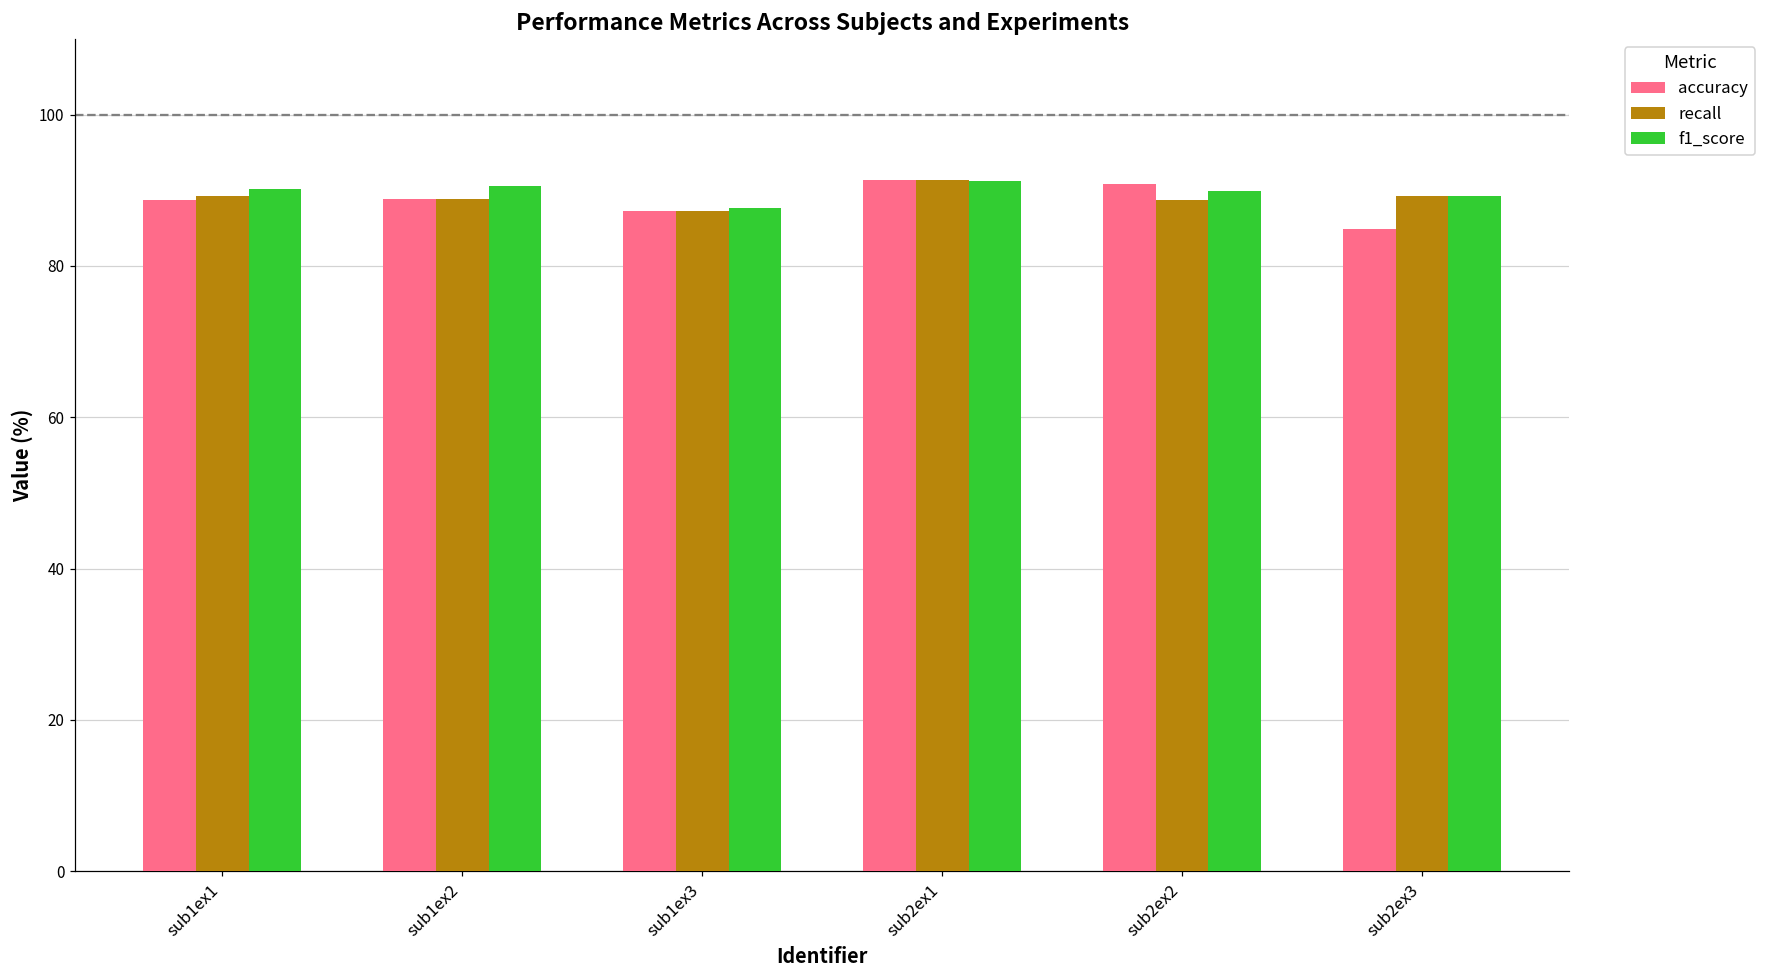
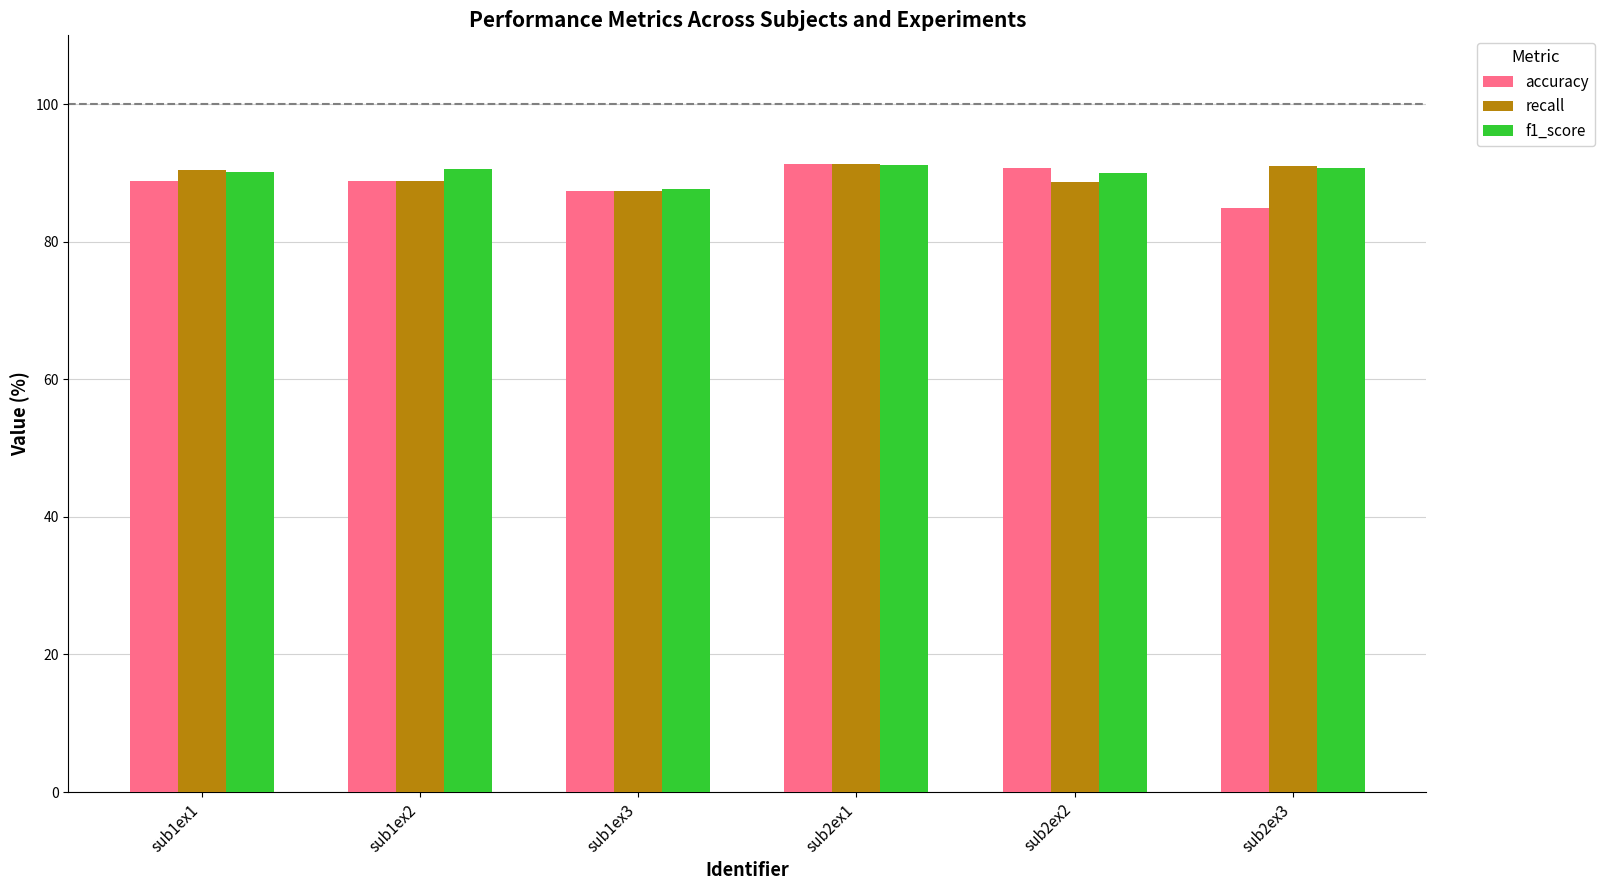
  {
    "accuracy": {
      "sub1ex1": 89,
      "sub1ex2": 89,
      "sub1ex3": 87,
      "sub2ex1": 91,
      "sub2ex2": 91,
      "sub2ex3": 85
    },
    "recall": {
-     "sub1ex1": 89,
+     "sub1ex1": 90,
      "sub1ex2": 89,
      "sub1ex3": 87,
      "sub2ex1": 91,
      "sub2ex2": 89,
-     "sub2ex3": 89
+     "sub2ex3": 91
    },
    "f1_score": {
      "sub1ex1": 90,
      "sub1ex2": 91,
      "sub1ex3": 88,
      "sub2ex1": 91,
      "sub2ex2": 90,
-     "sub2ex3": 89
+     "sub2ex3": 91
    }
  }
